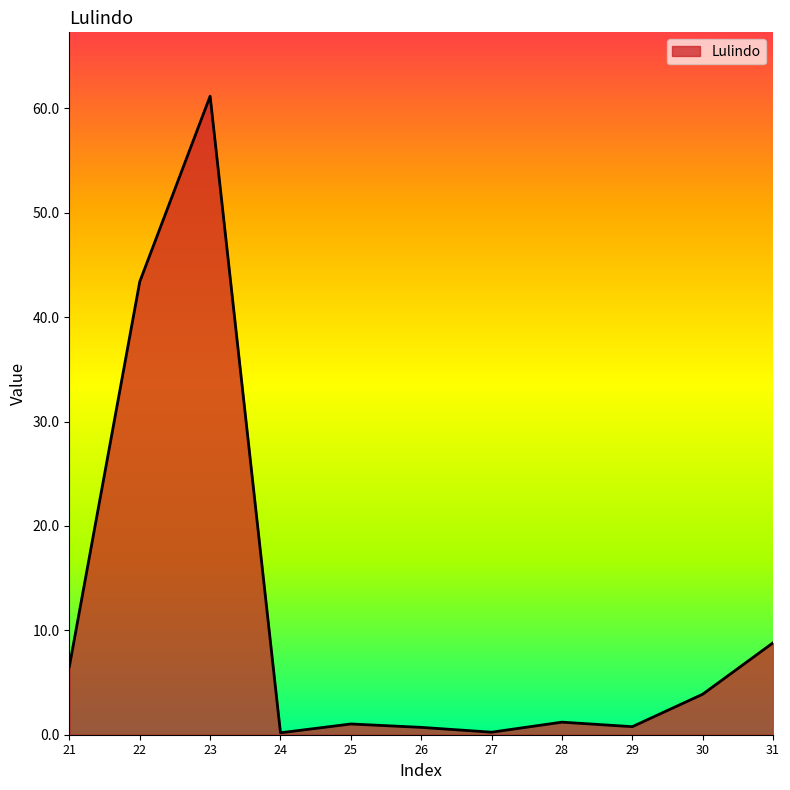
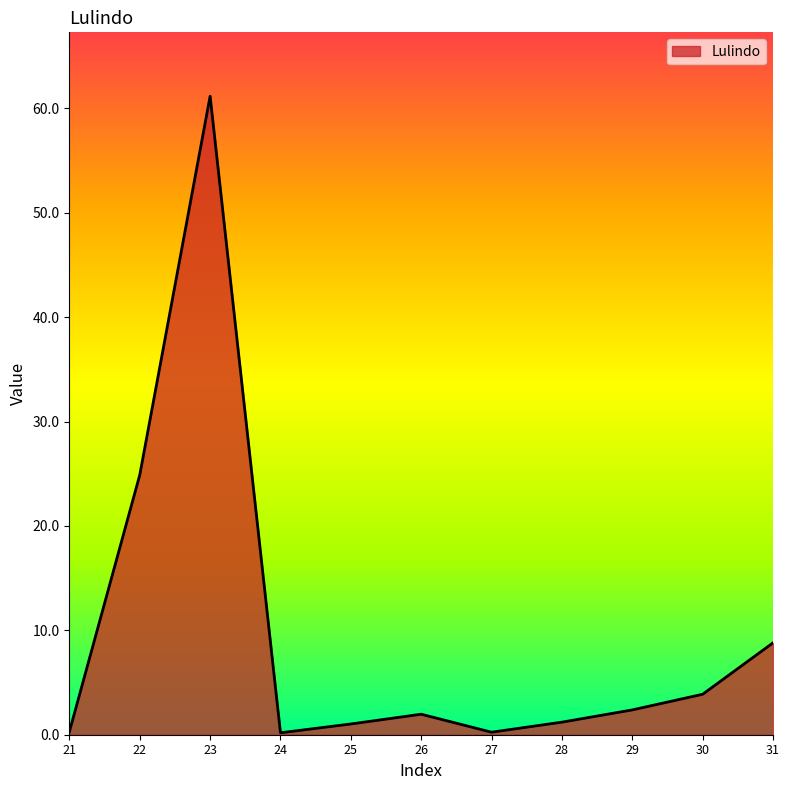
  {
-   "21": 6.6,
-   "22": 43.4,
+   "21": 0.3,
+   "22": 24.9,
    "23": 61.2,
    "24": 0.2,
    "25": 1.0,
-   "26": 0.7,
+   "26": 2.0,
    "27": 0.2,
    "28": 1.2,
-   "29": 0.8,
+   "29": 2.4,
    "30": 3.9,
    "31": 8.8
  }
